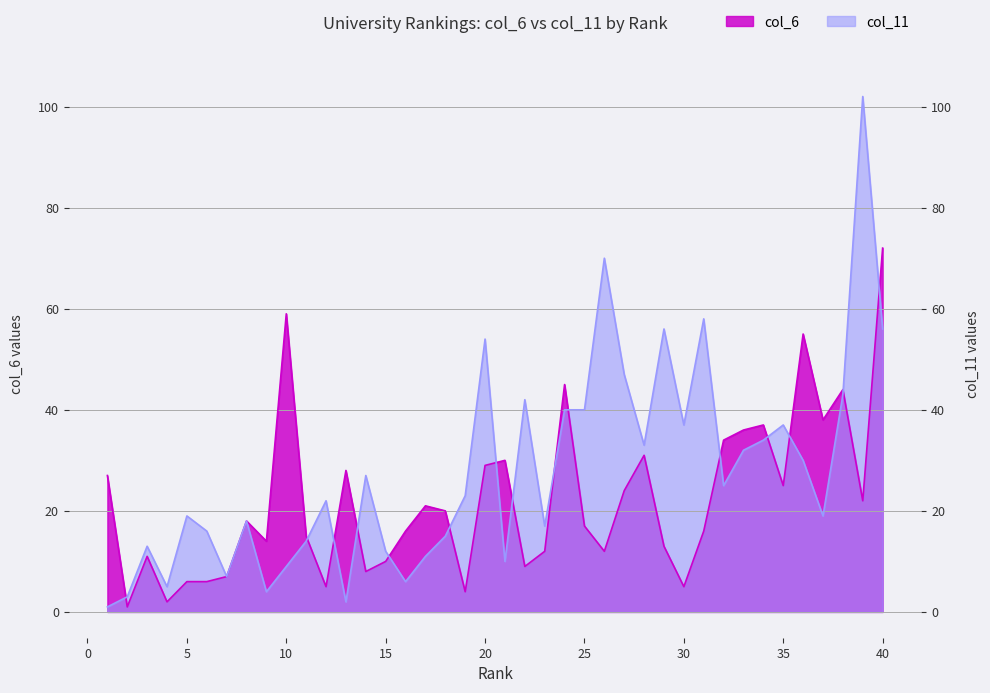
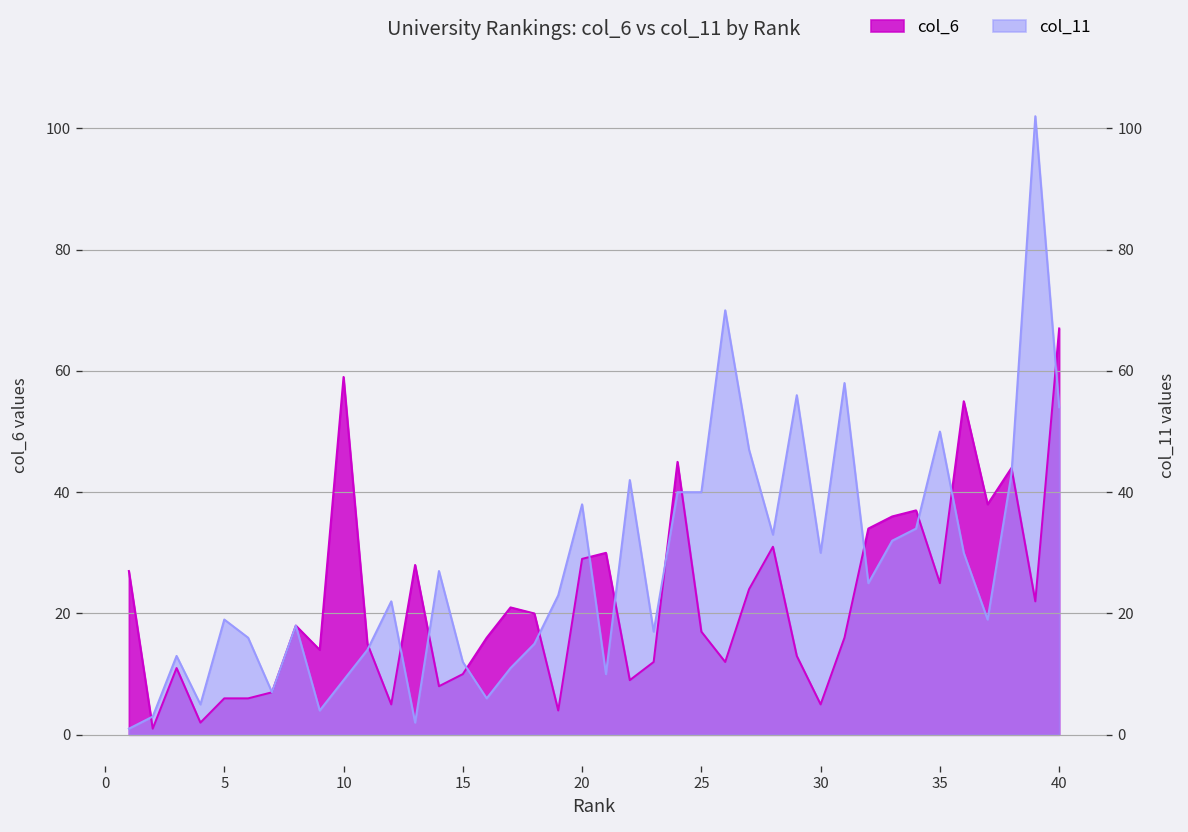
  {
    "col_6": {
      "5": 6,
      "10": 59,
      "15": 10,
      "20": 29,
      "25": 17,
      "30": 5,
      "35": 25,
-     "40": 72
+     "40": 67
    },
    "col_11": {
      "5": 19,
      "10": 9,
      "15": 12,
-     "20": 54,
+     "20": 38,
      "25": 40,
-     "30": 37,
-     "35": 37,
-     "40": 56
+     "30": 30,
+     "35": 50,
+     "40": 54
    }
  }
